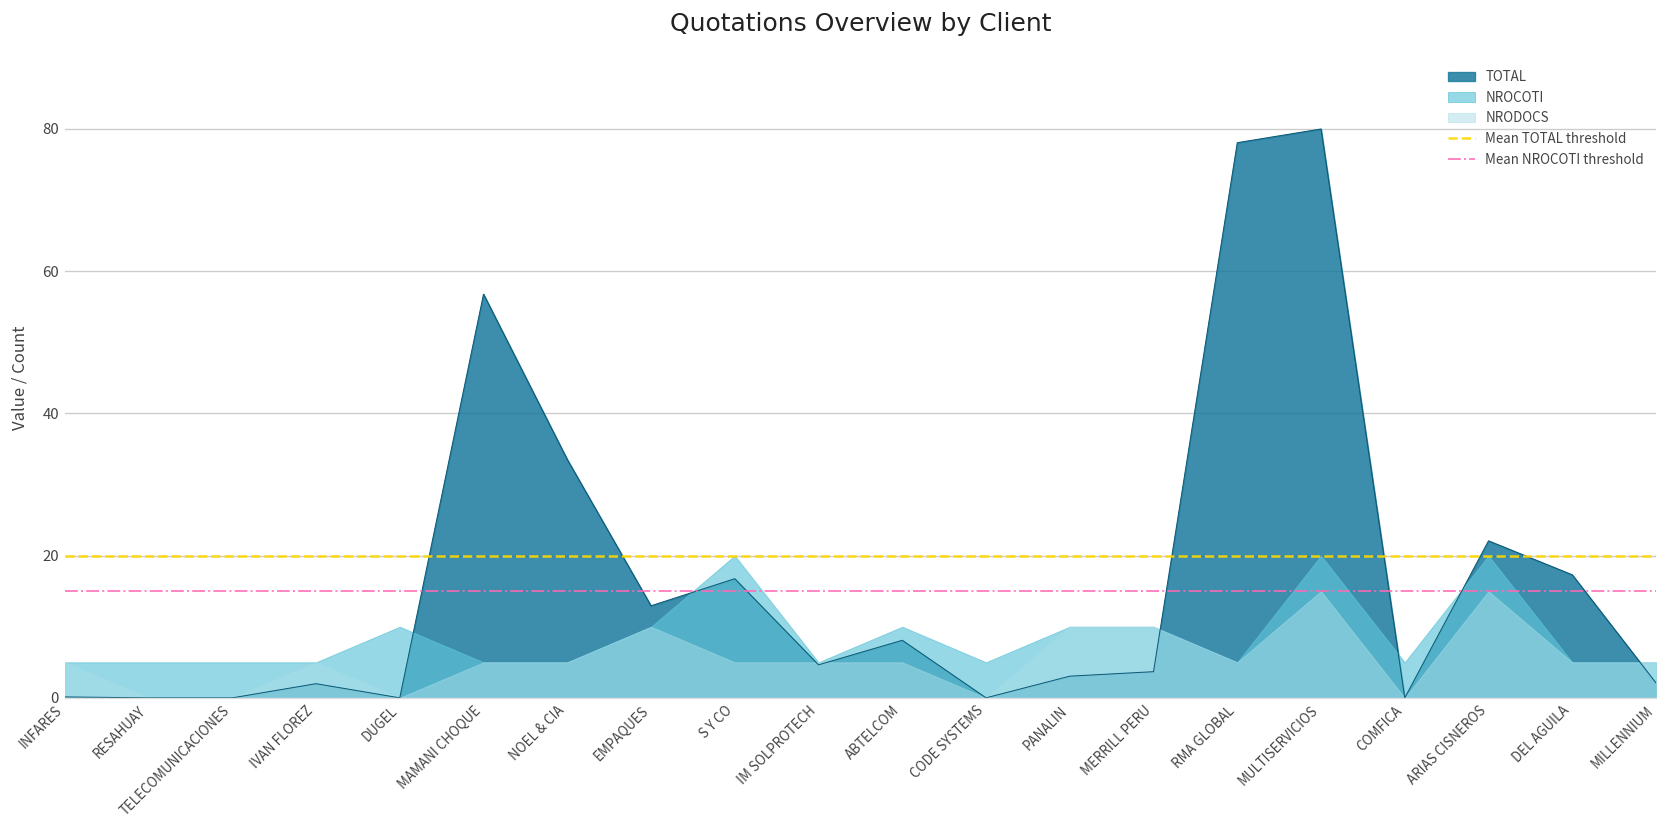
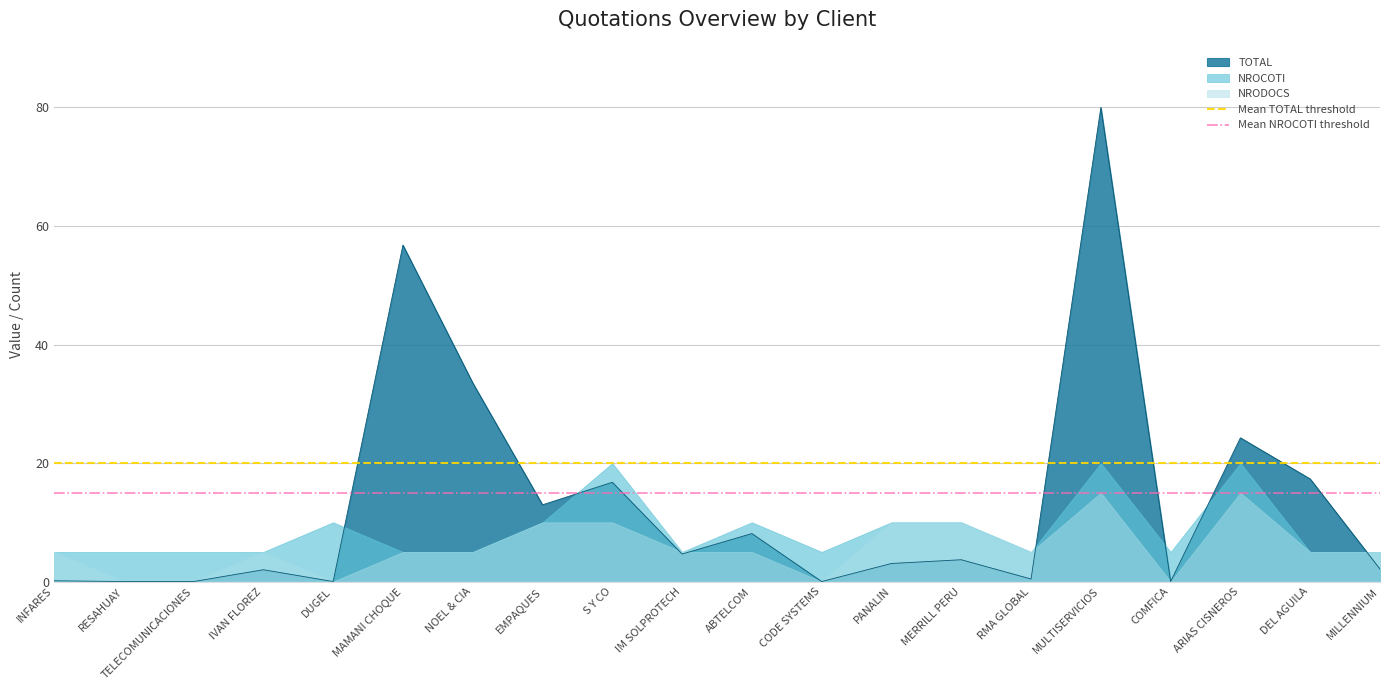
  {
    "TOTAL": {
      "INFARES": 0,
      "IVAN FLOREZ": 2,
      "MAMANI CHOQUE": 57,
      "NOEL & CIA": 34,
      "EMPAQUES": 13,
      "S Y CO": 17,
      "ABTELCOM": 8,
      "PANALIN": 3,
      "MERRILL PERU": 4,
-     "RMA GLOBAL": 78,
+     "RMA GLOBAL": 0,
      "MULTISERVICIOS": 80,
-     "ARIAS CISNEROS": 22,
+     "ARIAS CISNEROS": 24,
      "DEL AGUILA": 17,
      "MILLENNIUM": 2
    },
    "NROCOTI": {
      "RESAHUAY": 5,
      "TELECOMUNICACIONES": 5,
      "DUGEL": 10,
      "S Y CO": 20,
      "ABTELCOM": 10,
      "CODE SYSTEMS": 5,
      "MULTISERVICIOS": 20,
      "COMFICA": 5,
      "ARIAS CISNEROS": 20
    },
    "NRODOCS": {
-     "S Y CO": 5,
+     "S Y CO": 10,
      "ABTELCOM": 5,
      "MULTISERVICIOS": 15,
      "ARIAS CISNEROS": 15
    }
  }
